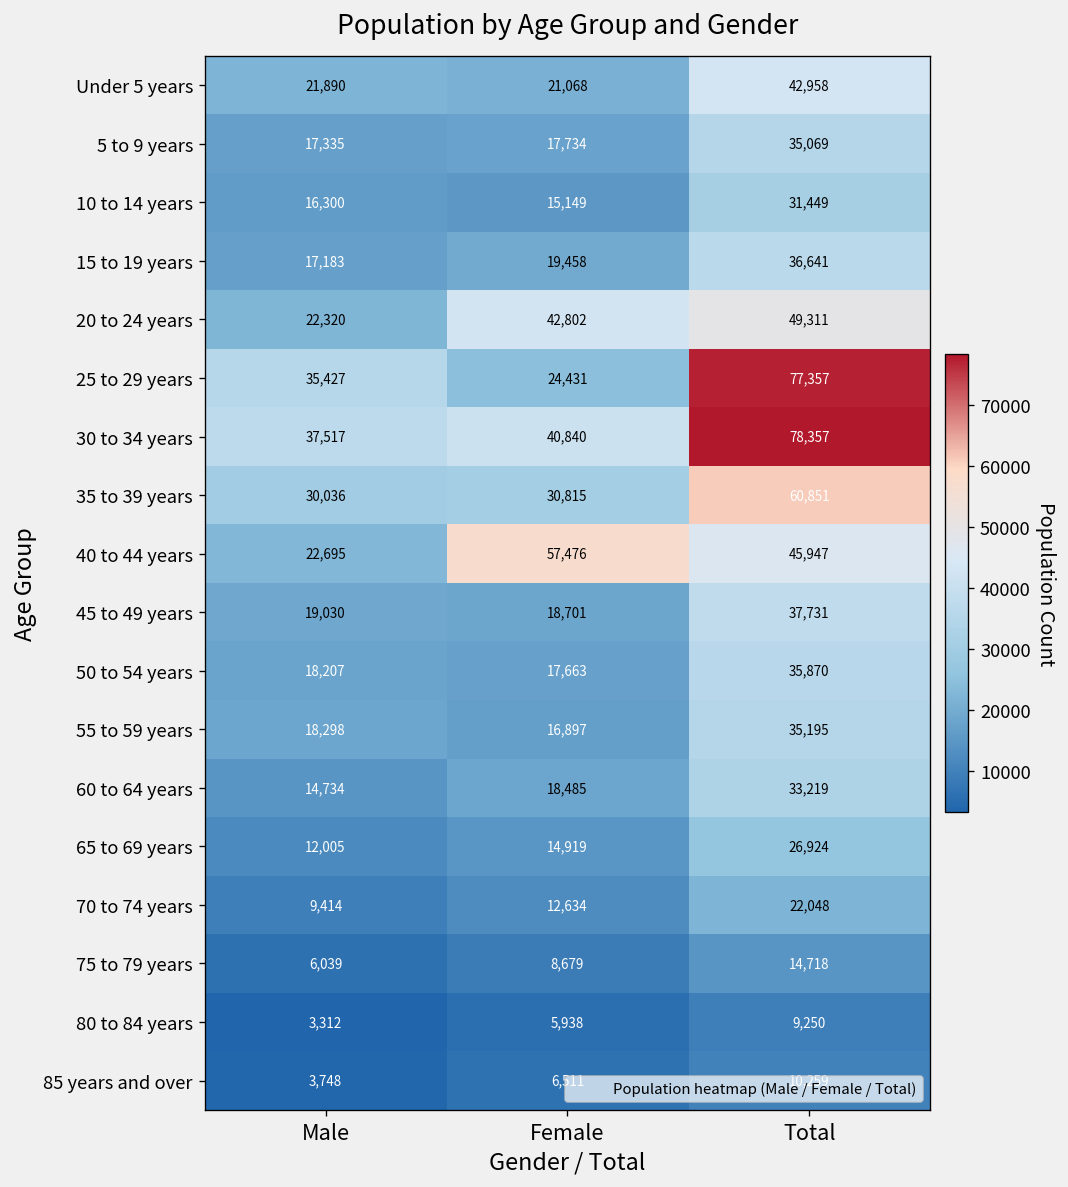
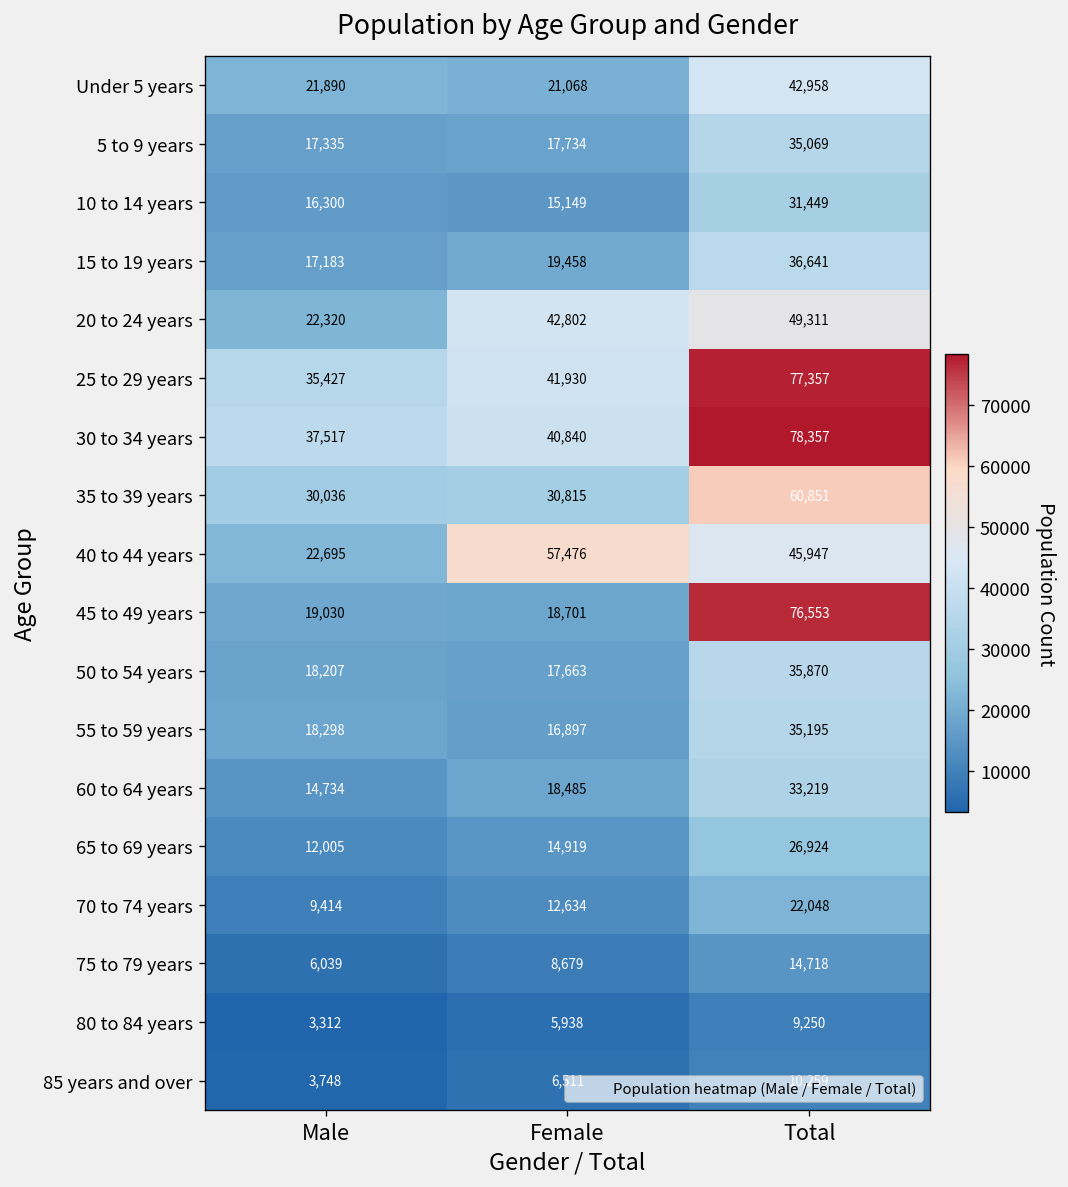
  {
    "Under 5 years": {
      "Male": "21,890",
      "Female": "21,068",
      "Total": "42,958"
    },
    "5 to 9 years": {
      "Male": "17,335",
      "Female": "17,734",
      "Total": "35,069"
    },
    "10 to 14 years": {
      "Male": "16,300",
      "Female": "15,149",
      "Total": "31,449"
    },
    "15 to 19 years": {
      "Male": "17,183",
      "Female": "19,458",
      "Total": "36,641"
    },
    "20 to 24 years": {
      "Male": "22,320",
      "Female": "42,802",
      "Total": "49,311"
    },
    "25 to 29 years": {
      "Male": "35,427",
-     "Female": "24,431",
+     "Female": "41,930",
      "Total": "77,357"
    },
    "30 to 34 years": {
      "Male": "37,517",
      "Female": "40,840",
      "Total": "78,357"
    },
    "35 to 39 years": {
      "Male": "30,036",
      "Female": "30,815",
      "Total": "60,851"
    },
    "40 to 44 years": {
      "Male": "22,695",
      "Female": "57,476",
      "Total": "45,947"
    },
    "45 to 49 years": {
      "Male": "19,030",
      "Female": "18,701",
-     "Total": "37,731"
+     "Total": "76,553"
    },
    "50 to 54 years": {
      "Male": "18,207",
      "Female": "17,663",
      "Total": "35,870"
    },
    "55 to 59 years": {
      "Male": "18,298",
      "Female": "16,897",
      "Total": "35,195"
    },
    "60 to 64 years": {
      "Male": "14,734",
      "Female": "18,485",
      "Total": "33,219"
    },
    "65 to 69 years": {
      "Male": "12,005",
      "Female": "14,919",
      "Total": "26,924"
    },
    "70 to 74 years": {
      "Male": "9,414",
      "Female": "12,634",
      "Total": "22,048"
    },
    "75 to 79 years": {
      "Male": "6,039",
      "Female": "8,679",
      "Total": "14,718"
    },
    "80 to 84 years": {
      "Male": "3,312",
      "Female": "5,938",
      "Total": "9,250"
    },
    "85 years and over": {
      "Male": "3,748"
    }
  }
